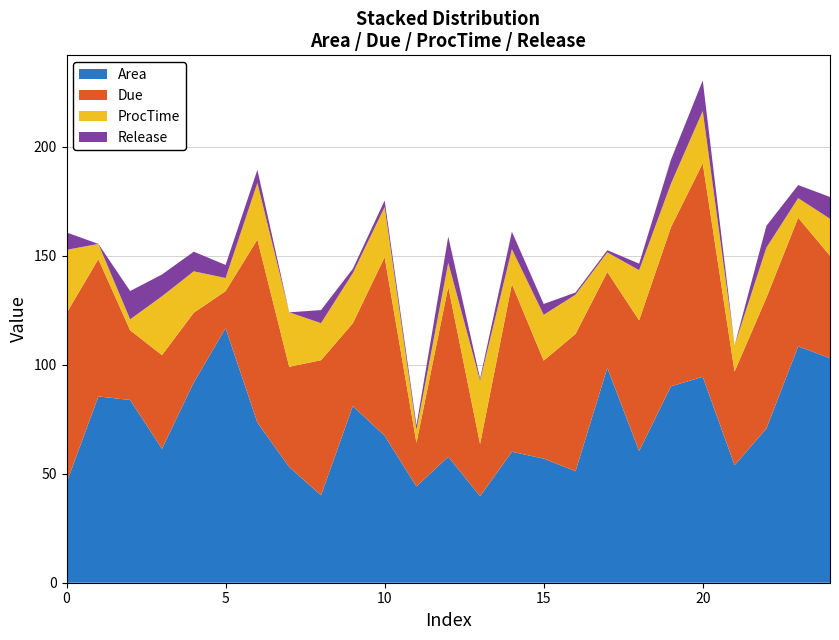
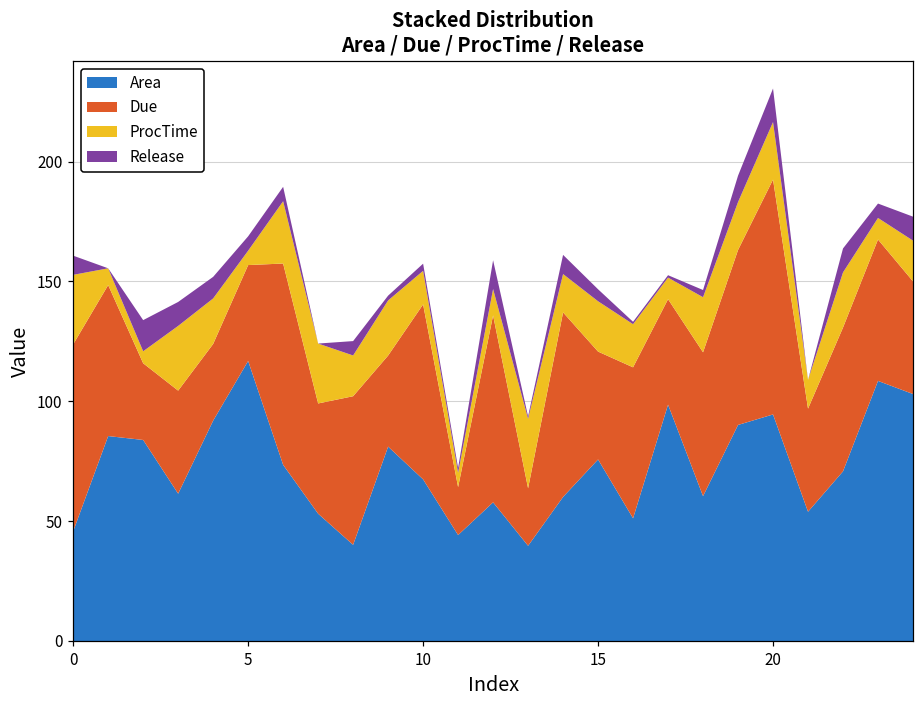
  {
    "Area": {
-     "15": 57
+     "15": 76
    },
    "Due": {
-     "5": 17,
-     "10": 82
+     "5": 40,
+     "10": 73
    },
    "ProcTime": {
-     "10": 23
+     "10": 14
    },
    "Release": {
      "0": 8,
      "5": 6,
      "10": 3,
      "15": 5,
      "20": 14
    }
  }
